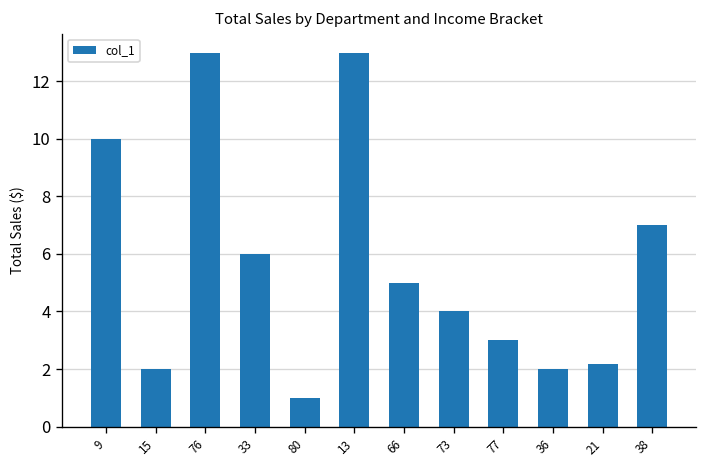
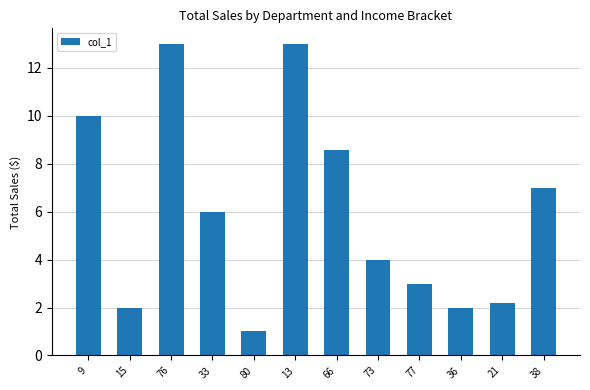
  {
    "9": 10.0,
    "15": 2.0,
    "76": 13.0,
    "33": 6.0,
    "80": 1.0,
    "13": 13.0,
-   "66": 5.0,
+   "66": 8.6,
    "73": 4.0,
    "77": 3.0,
    "36": 2.0,
    "21": 2.2,
    "38": 7.0
  }
